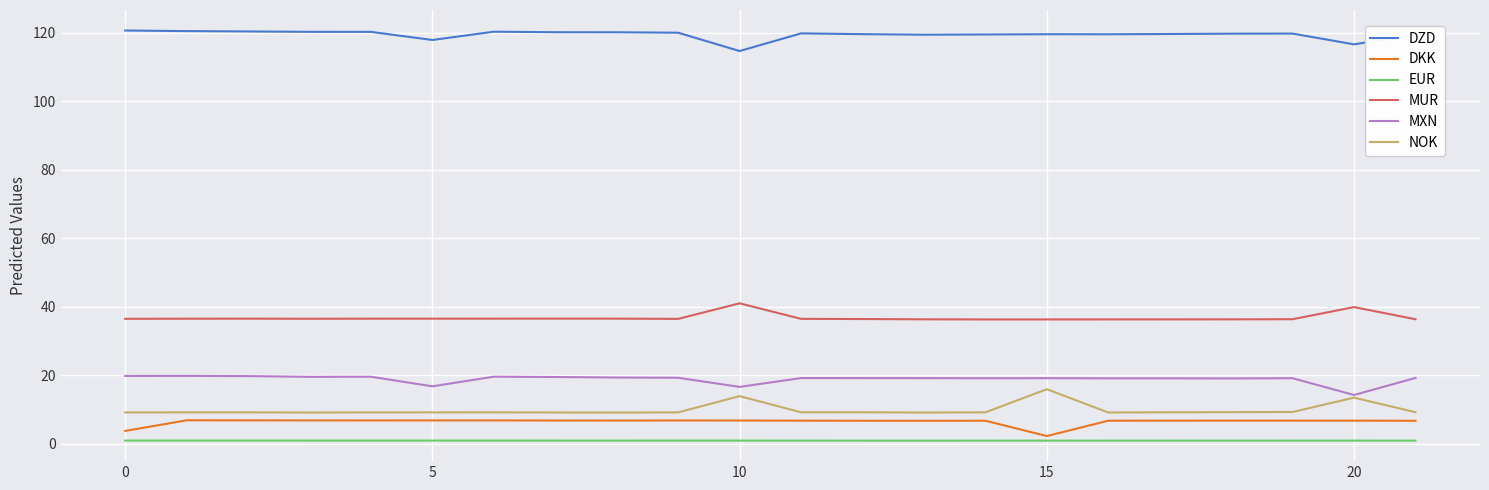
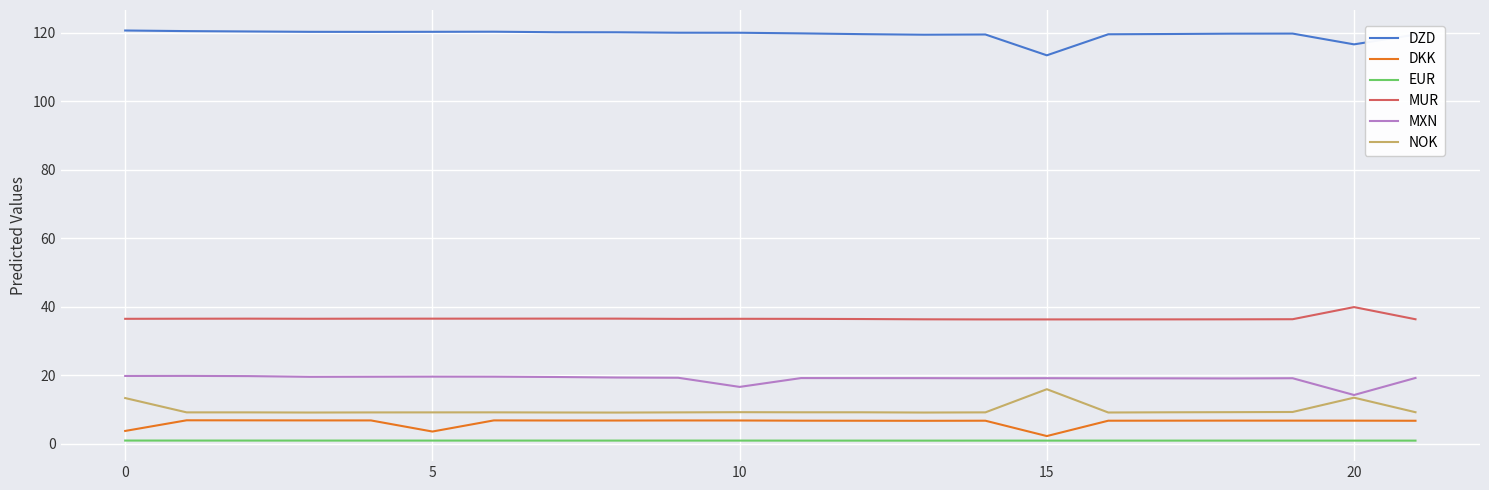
  {
    "DZD": {
      "0": 121,
-     "5": 118,
-     "10": 115,
-     "15": 120,
+     "5": 120,
+     "10": 120,
+     "15": 113,
      "20": 117
    },
    "DKK": {
      "0": 4,
-     "5": 7,
+     "5": 4,
      "10": 7,
      "15": 2,
      "20": 7
    },
    "EUR": {
      "0": 1,
      "5": 1,
      "10": 1,
      "15": 1,
      "20": 1
    },
    "MUR": {
      "0": 36,
      "5": 37,
-     "10": 41,
+     "10": 36,
      "15": 36,
      "20": 40
    },
    "MXN": {
      "0": 20,
-     "5": 17,
+     "5": 20,
      "10": 17,
      "15": 19,
      "20": 14
    },
    "NOK": {
-     "0": 9,
+     "0": 13,
      "5": 9,
-     "10": 14,
+     "10": 9,
      "15": 16,
      "20": 13
    }
  }
